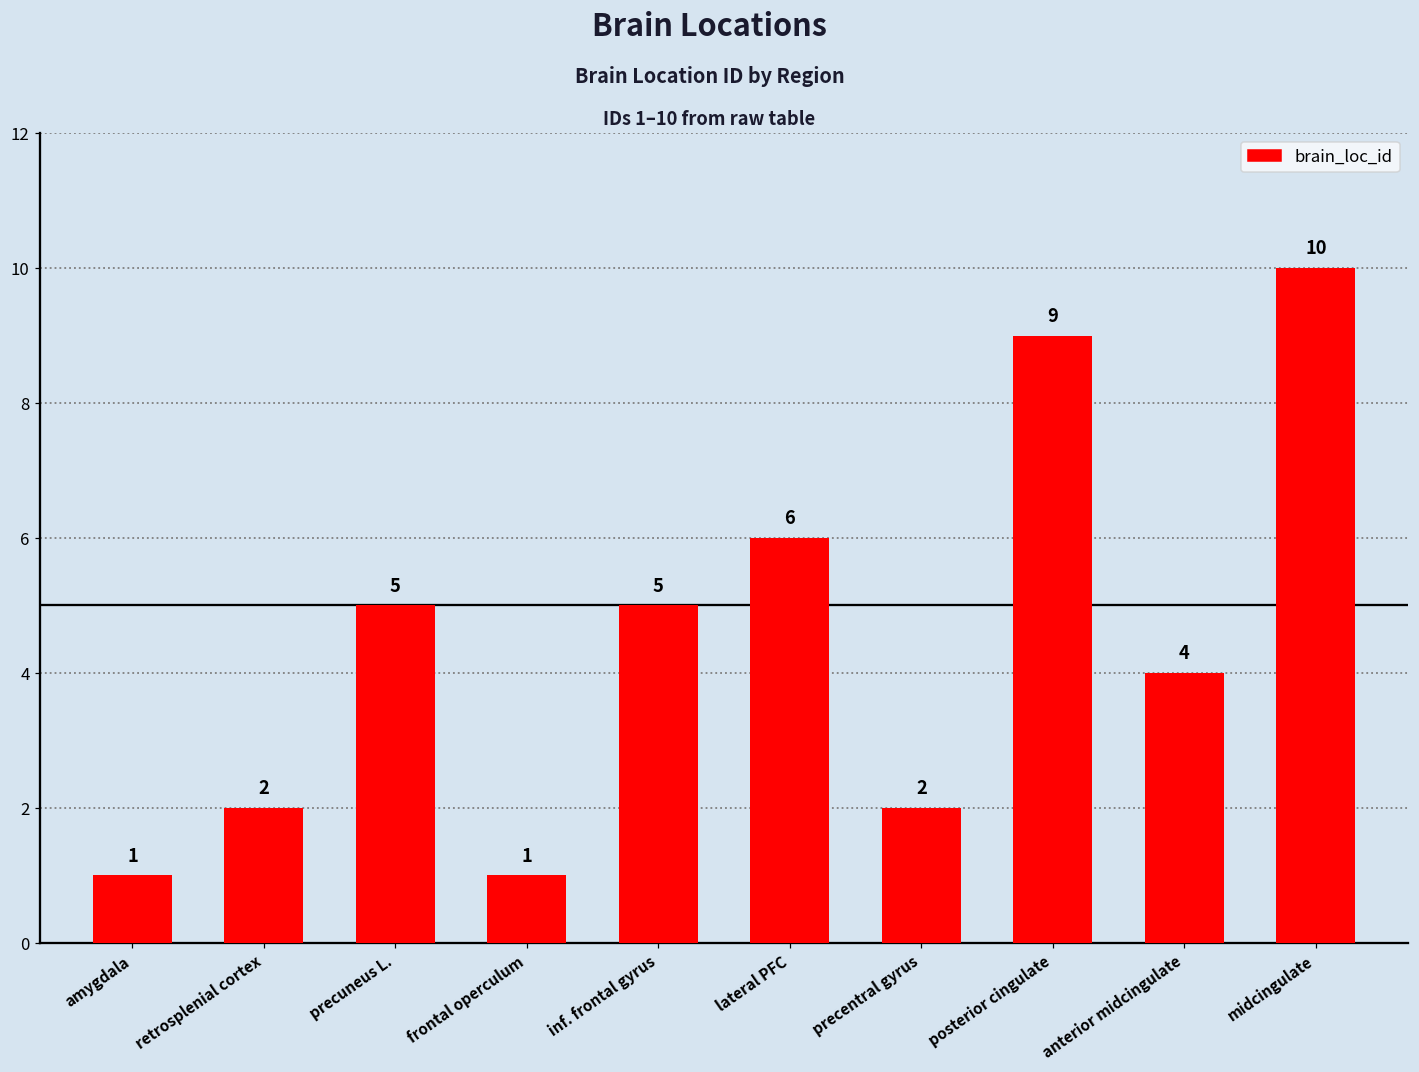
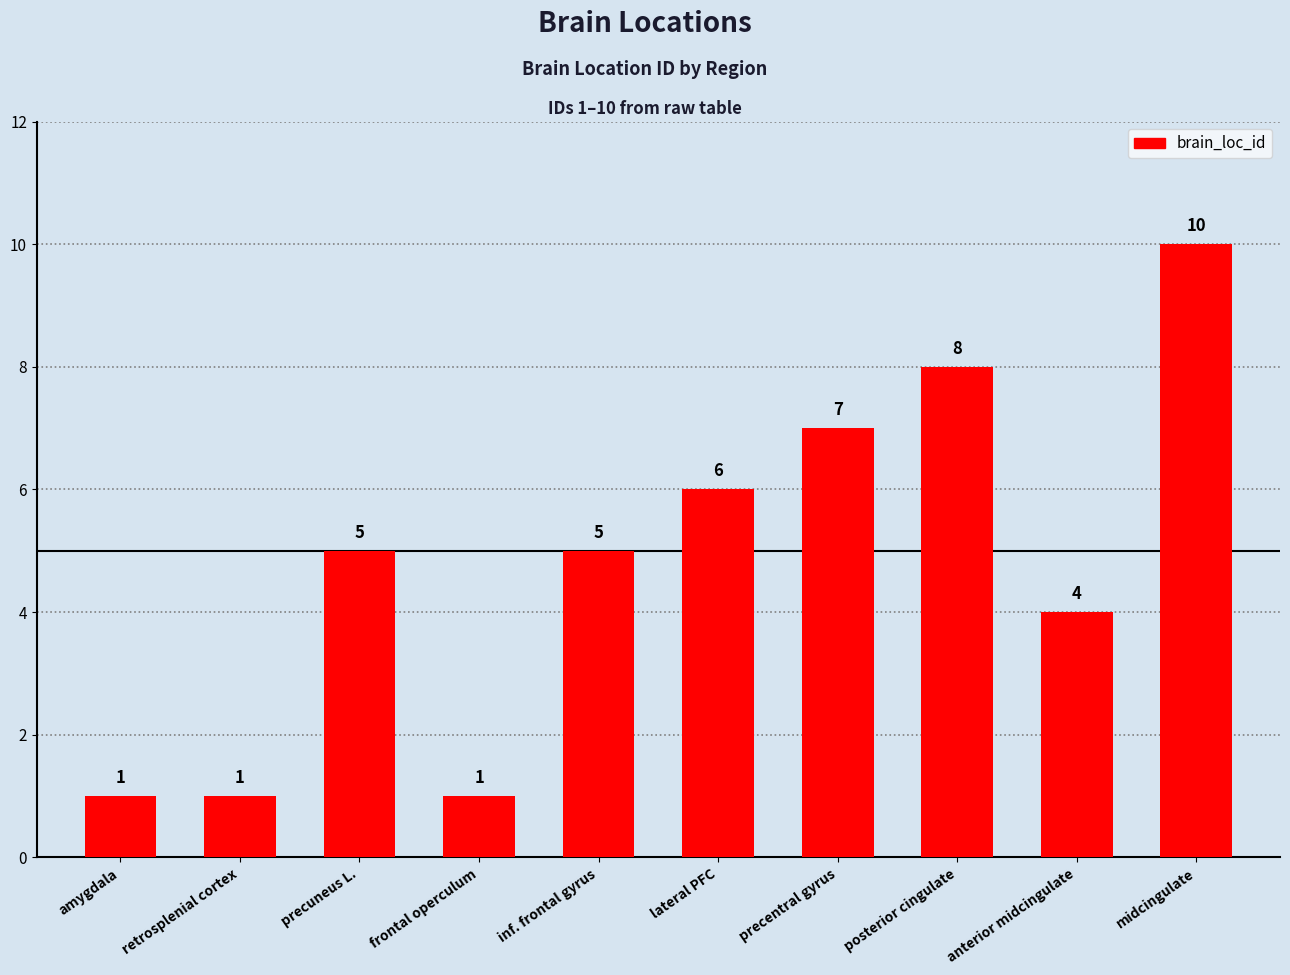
  {
    "amygdala": 1,
-   "retrosplenial cortex": 2,
+   "retrosplenial cortex": 1,
    "precuneus L.": 5,
    "frontal operculum": 1,
    "inf. frontal gyrus": 5,
    "lateral PFC": 6,
-   "precentral gyrus": 2,
-   "posterior cingulate": 9,
+   "precentral gyrus": 7,
+   "posterior cingulate": 8,
    "anterior midcingulate": 4,
    "midcingulate": 10
  }
